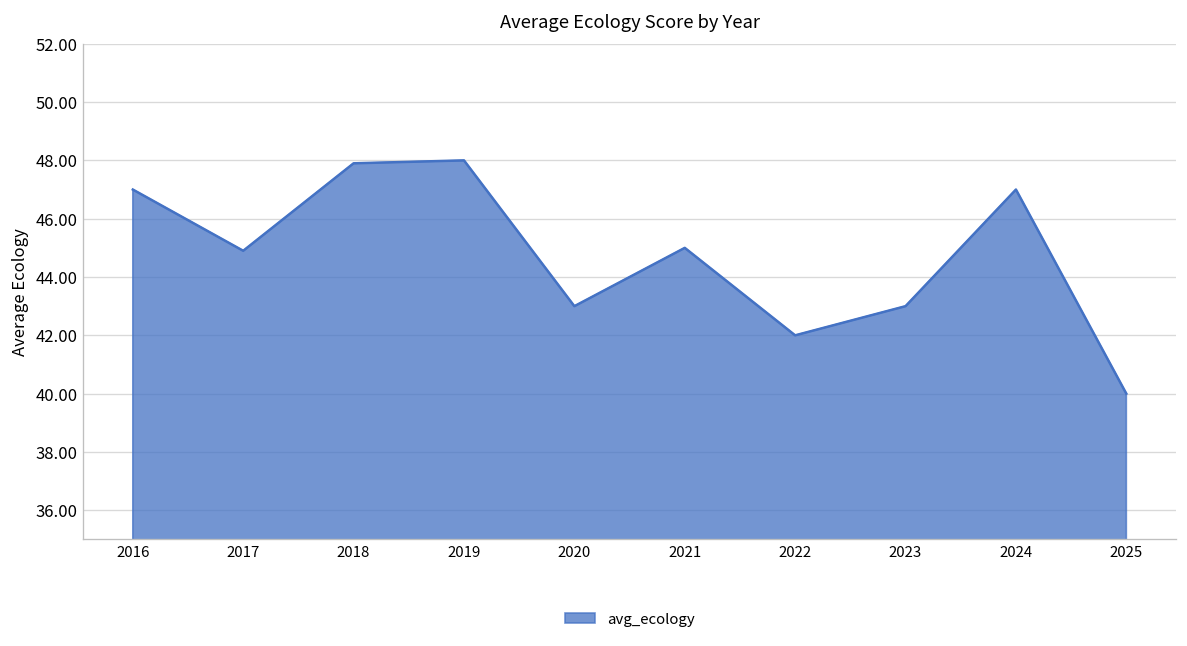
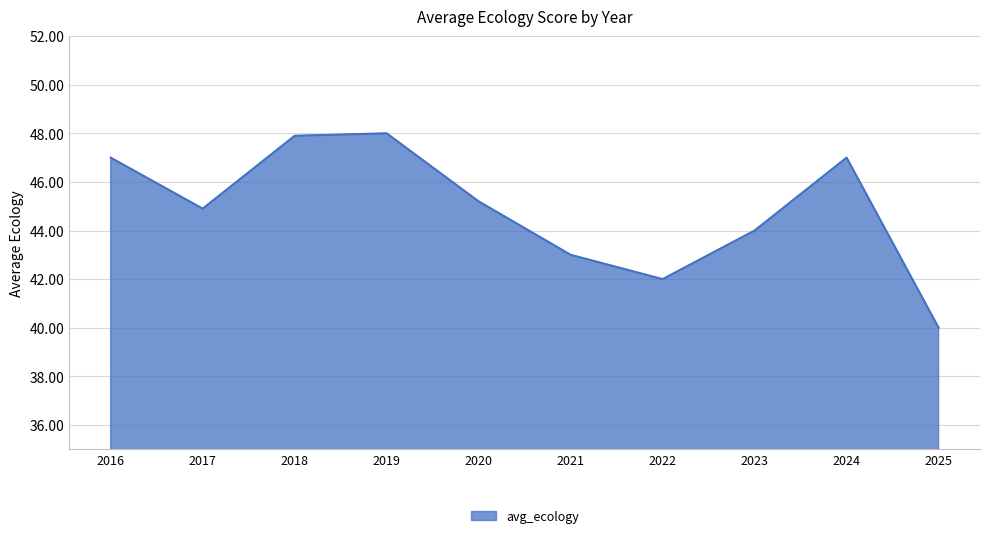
  {
    "2016": 47.0,
    "2017": 44.9,
    "2018": 47.9,
    "2019": 48.0,
-   "2020": 43.0,
-   "2021": 45,
+   "2020": 45.2,
+   "2021": 43,
    "2022": 42.0,
-   "2023": 43,
+   "2023": 44,
    "2024": 47.0,
    "2025": 40.0
  }
